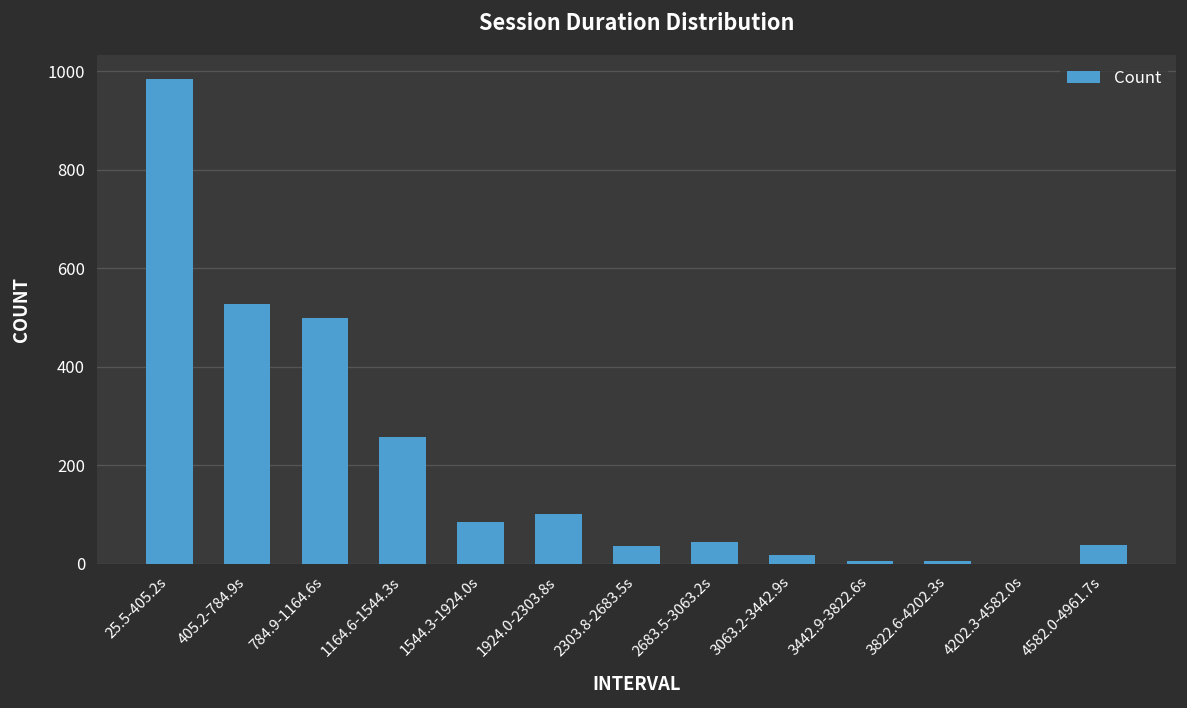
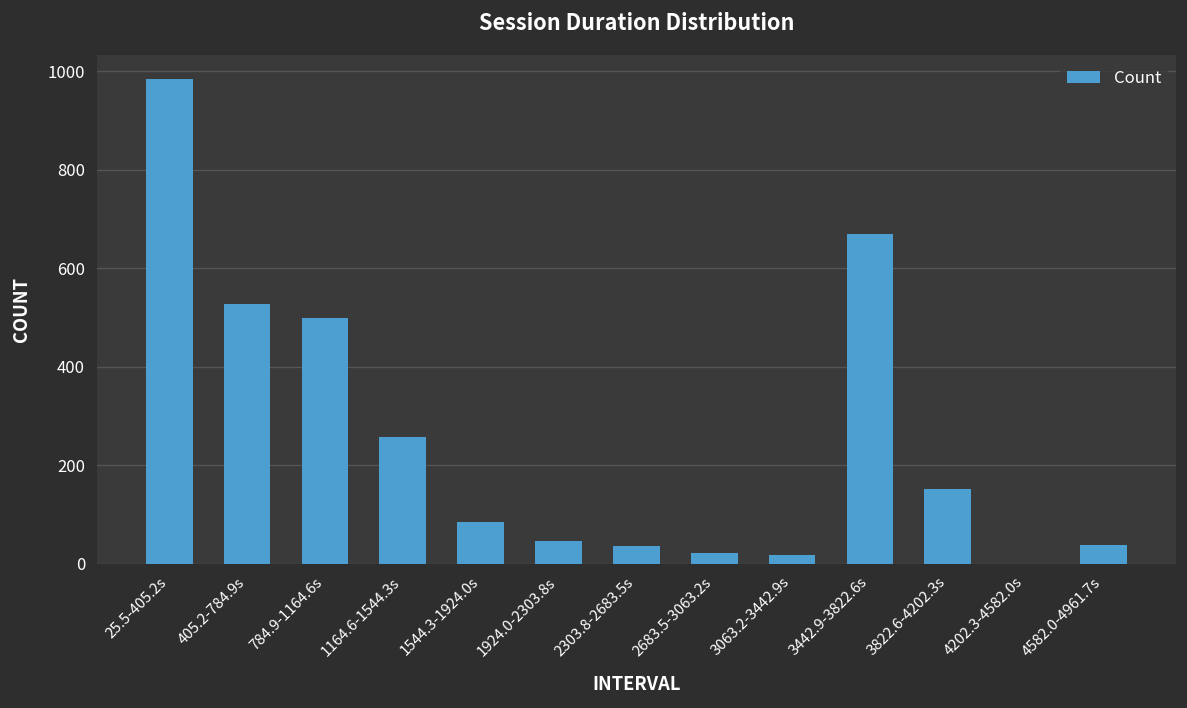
  {
    "25.5-405.2s": 980,
    "405.2-784.9s": 530,
    "784.9-1164.6s": 500,
    "1164.6-1544.3s": 260,
    "1544.3-1924.0s": 90,
-   "1924.0-2303.8s": 100,
+   "1924.0-2303.8s": 50,
    "2303.8-2683.5s": 40,
-   "2683.5-3063.2s": 40,
+   "2683.5-3063.2s": 20,
    "3063.2-3442.9s": 20,
-   "3442.9-3822.6s": 10,
-   "3822.6-4202.3s": 10,
+   "3442.9-3822.6s": 670,
+   "3822.6-4202.3s": 150,
    "4202.3-4582.0s": 0,
    "4582.0-4961.7s": 40
  }
